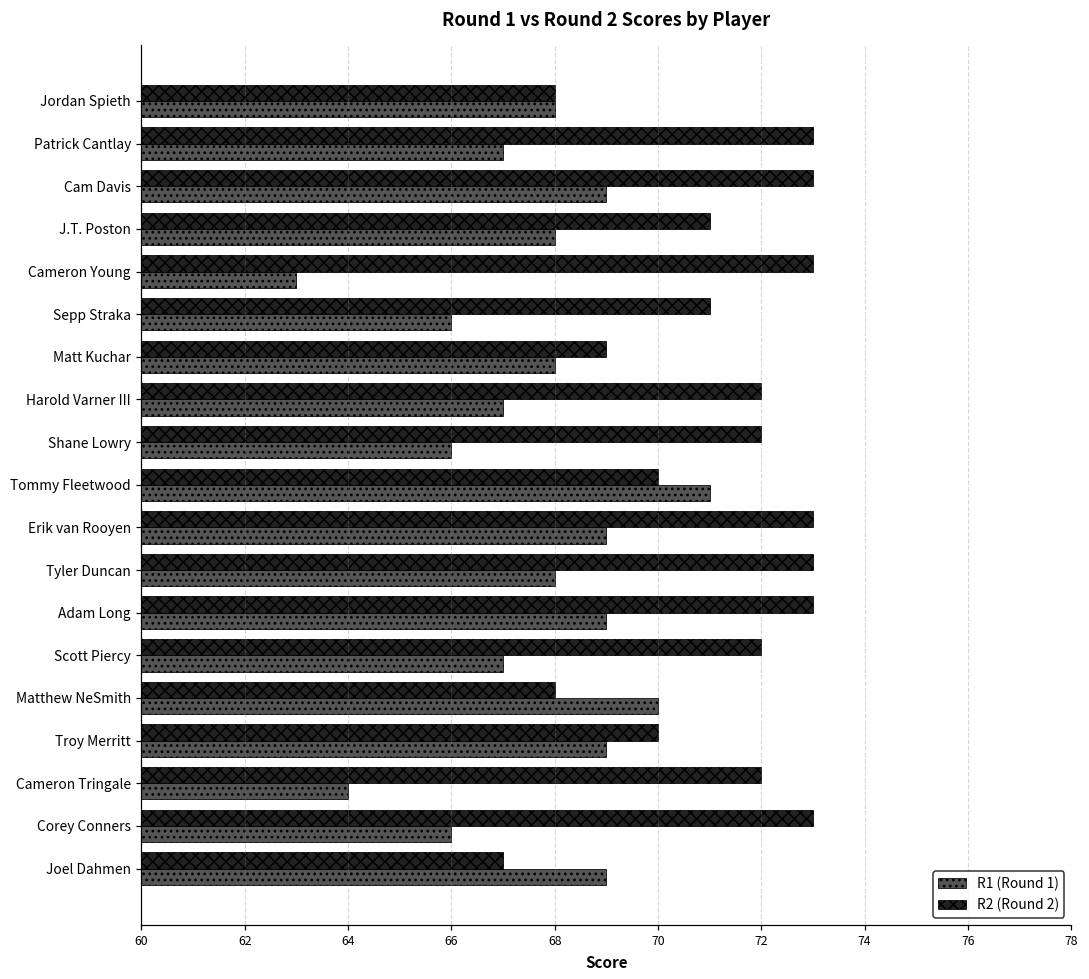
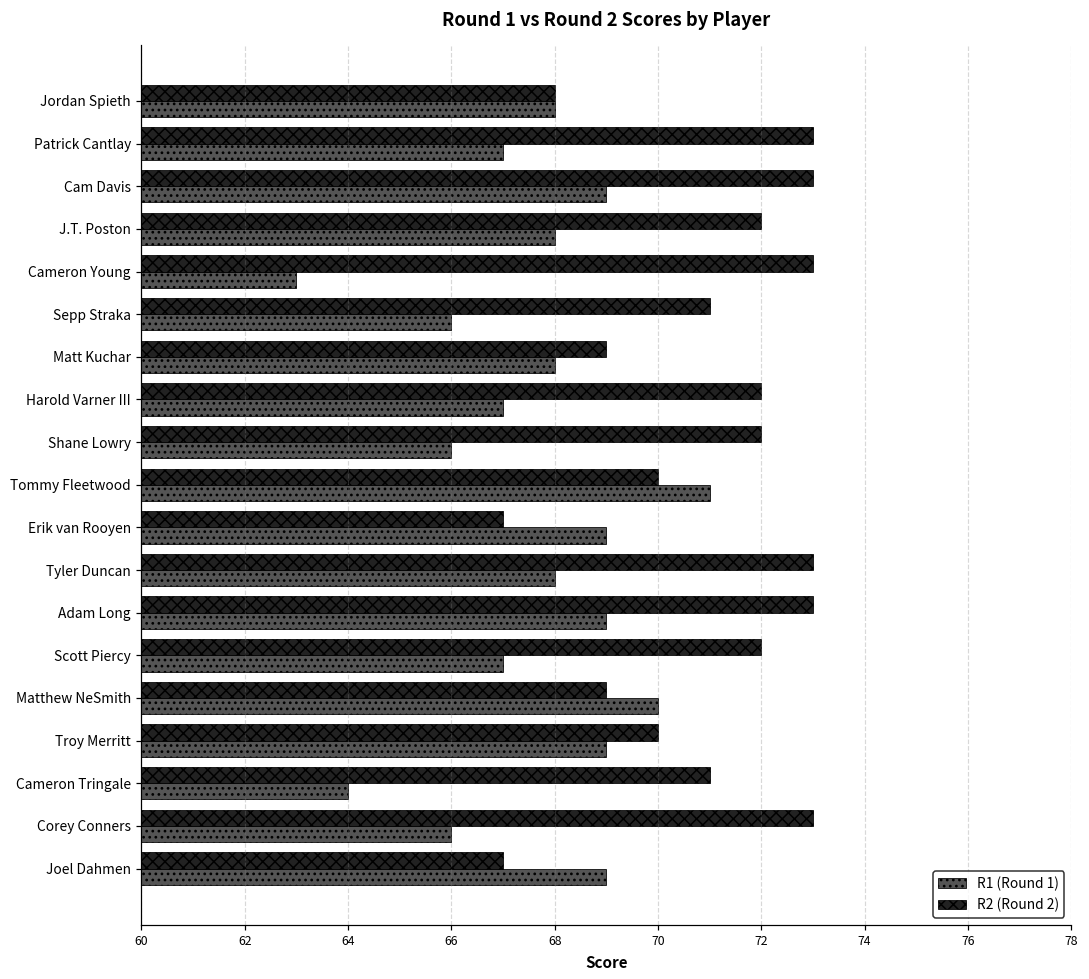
  {
    "R1 (Round 1)": {
      "Jordan Spieth": 68,
      "Patrick Cantlay": 67,
      "Cam Davis": 69,
      "J.T. Poston": 68,
      "Cameron Young": 63,
      "Sepp Straka": 66,
      "Matt Kuchar": 68,
      "Harold Varner III": 67,
      "Shane Lowry": 66,
      "Tommy Fleetwood": 71,
      "Erik van Rooyen": 69,
      "Tyler Duncan": 68,
      "Adam Long": 69,
      "Scott Piercy": 67,
      "Matthew NeSmith": 70,
      "Troy Merritt": 69,
      "Cameron Tringale": 64,
      "Corey Conners": 66,
      "Joel Dahmen": 69
    },
    "R2 (Round 2)": {
      "Jordan Spieth": 68,
      "Patrick Cantlay": 73,
      "Cam Davis": 73,
-     "J.T. Poston": 71,
+     "J.T. Poston": 72,
      "Cameron Young": 73,
      "Sepp Straka": 71,
      "Matt Kuchar": 69,
      "Harold Varner III": 72,
      "Shane Lowry": 72,
      "Tommy Fleetwood": 70,
-     "Erik van Rooyen": 73,
+     "Erik van Rooyen": 67,
      "Tyler Duncan": 73,
      "Adam Long": 73,
      "Scott Piercy": 72,
-     "Matthew NeSmith": 68,
+     "Matthew NeSmith": 69,
      "Troy Merritt": 70,
-     "Cameron Tringale": 72,
+     "Cameron Tringale": 71,
      "Corey Conners": 73,
      "Joel Dahmen": 67
    }
  }
